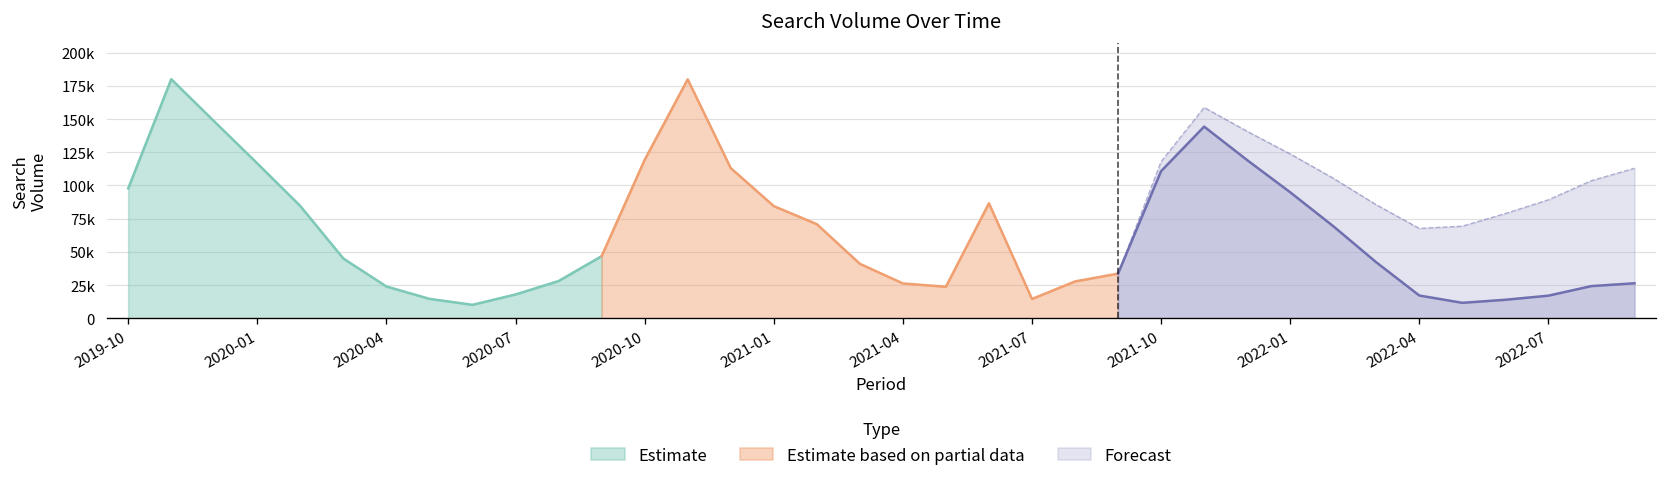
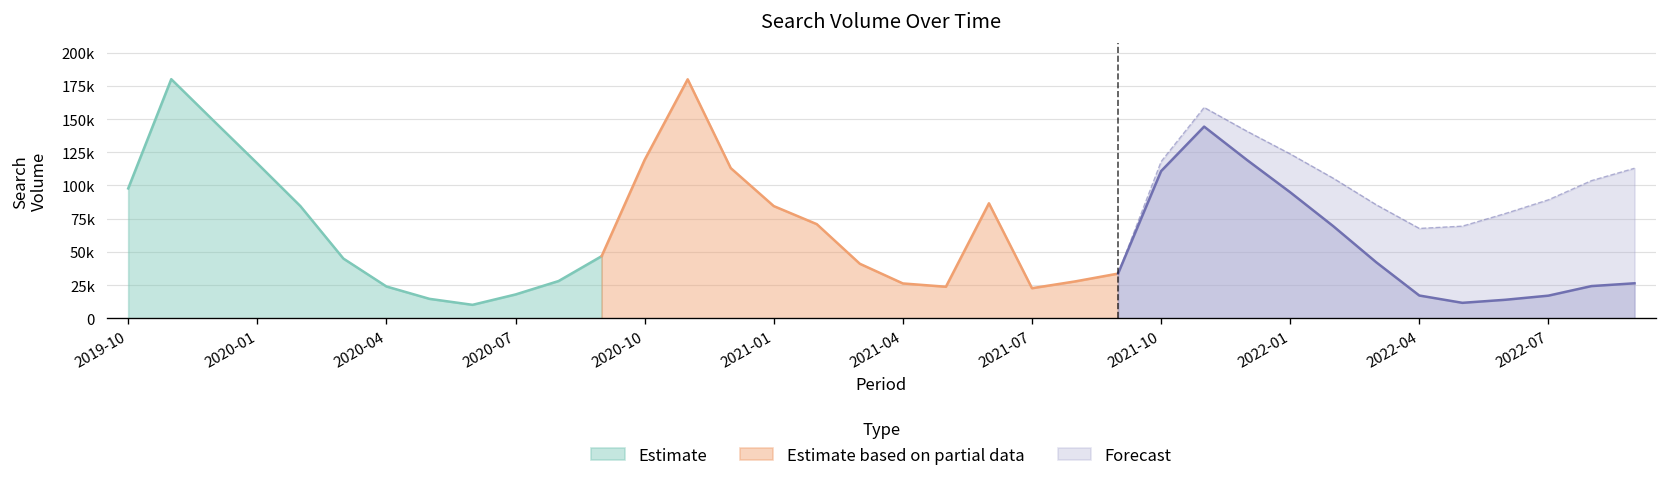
  {
    "Estimate based on partial data": {
      "2020-10": 119000,
      "2021-01": 85000,
      "2021-04": 26000,
-     "2021-07": 15000
+     "2021-07": 23000
    }
  }
